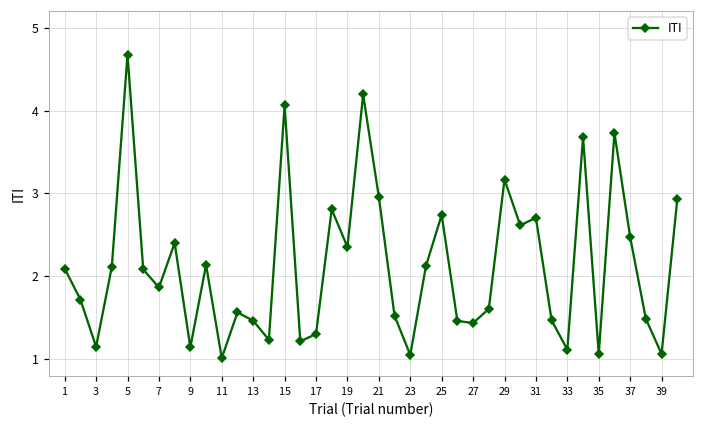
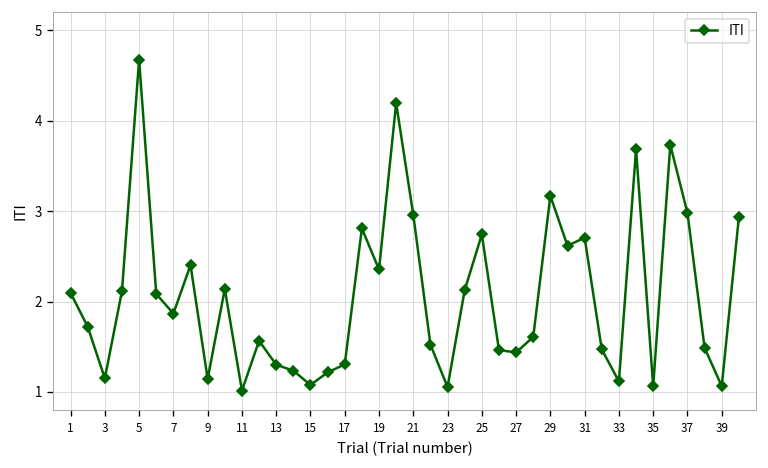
  {
    "1": 2.1,
    "3": 1.2,
    "5": 4.7,
    "7": 1.9,
    "9": 1.1,
    "11": 1.0,
-   "13": 1.5,
-   "15": 4.1,
+   "13": 1.3,
+   "15": 1.1,
    "17": 1.3,
    "19": 2.4,
    "21": 3.0,
    "23": 1.1,
    "25": 2.7,
    "27": 1.4,
    "29": 3.2,
    "31": 2.7,
    "33": 1.1,
    "35": 1.1,
-   "37": 2.5,
+   "37": 3.0,
    "39": 1.1
  }
